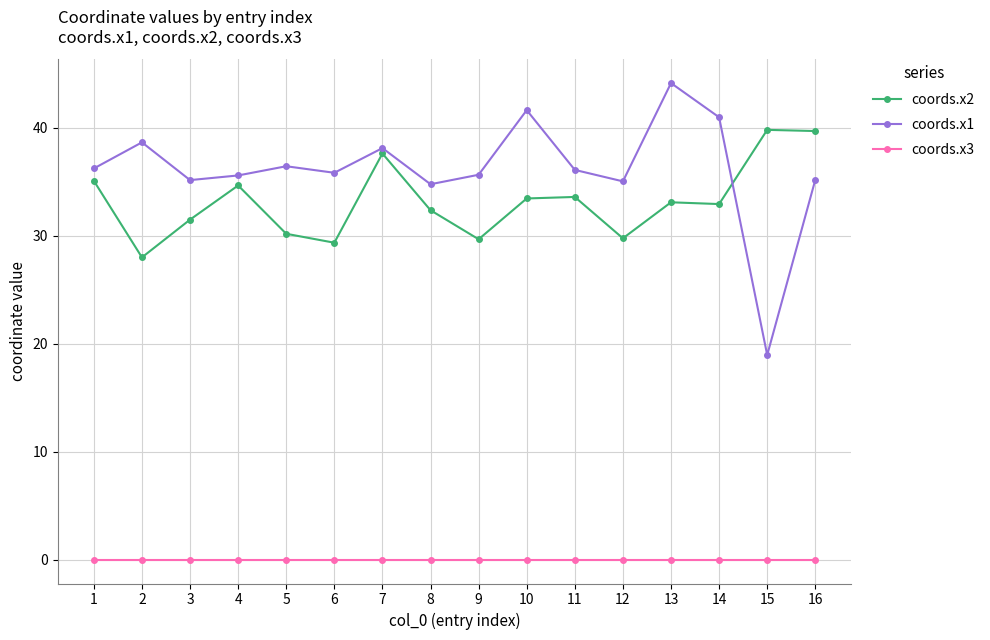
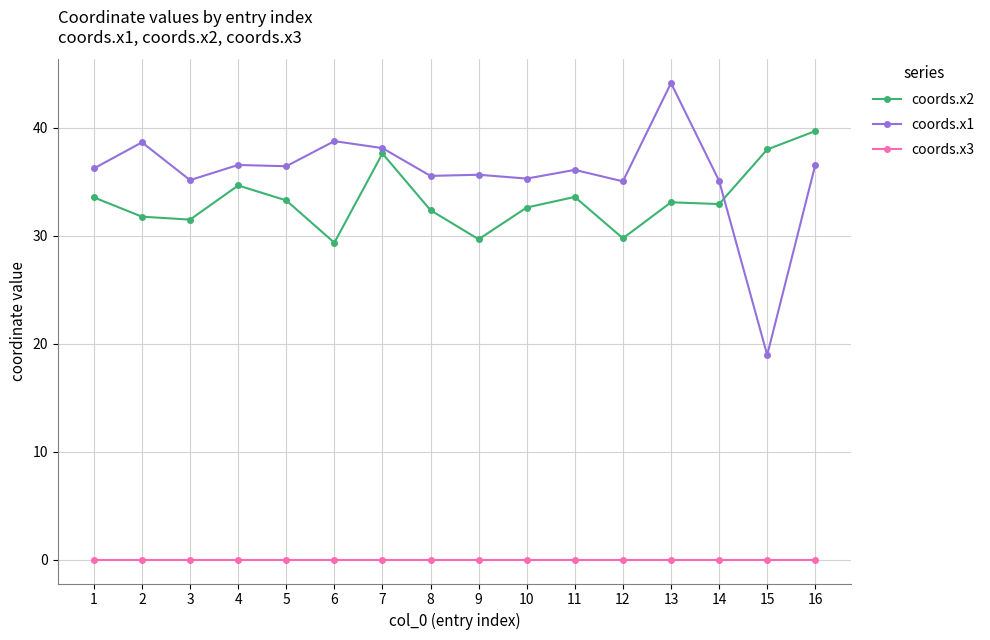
  {
    "coords.x2": {
-     "1": 35.1,
-     "2": 28.0,
+     "1": 33.5,
+     "2": 31.8,
      "3": 31.5,
      "4": 34.6,
-     "5": 30.2,
+     "5": 33.3,
      "6": 29.3,
      "7": 37.6,
      "8": 32.4,
      "9": 29.7,
-     "10": 33.4,
+     "10": 32.6,
      "11": 33.6,
      "12": 29.8,
      "13": 33.1,
      "14": 32.9,
-     "15": 39.8,
+     "15": 38.0,
      "16": 39.7
    },
    "coords.x1": {
      "1": 36.2,
      "2": 38.6,
      "3": 35.1,
-     "4": 35.6,
+     "4": 36.5,
      "5": 36.4,
-     "6": 35.8,
+     "6": 38.8,
      "7": 38.1,
-     "8": 34.8,
+     "8": 35.5,
      "9": 35.6,
-     "10": 41.6,
+     "10": 35.3,
      "11": 36.1,
      "12": 35.0,
      "13": 44.1,
-     "14": 41.0,
+     "14": 35.1,
      "15": 19.0,
-     "16": 35.2
+     "16": 36.6
    },
    "coords.x3": {
      "1": 0.0,
      "2": 0.0,
      "3": 0.0,
      "4": 0.0,
      "5": 0.0,
      "6": 0.0,
      "7": 0.0,
      "8": 0.0,
      "9": 0.0,
      "10": 0.0,
      "11": 0.0,
      "12": 0.0,
      "13": 0.0,
      "14": 0.0,
      "15": 0.0,
      "16": 0.0
    }
  }
